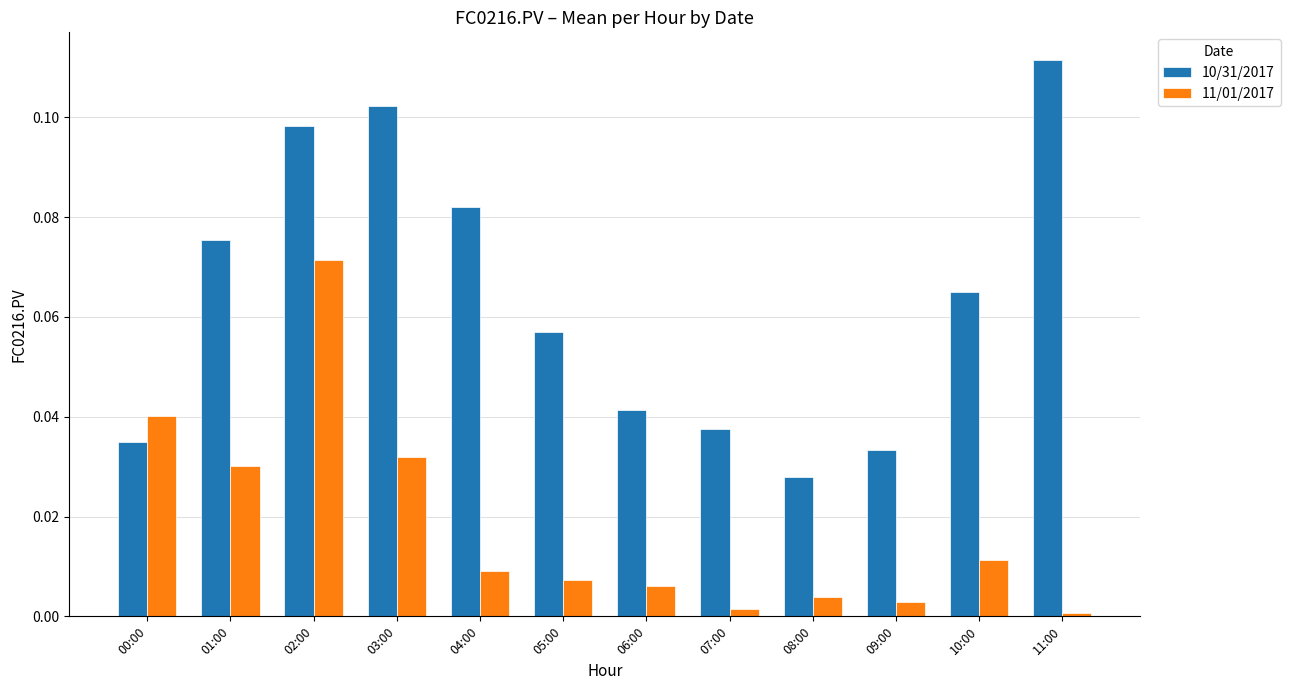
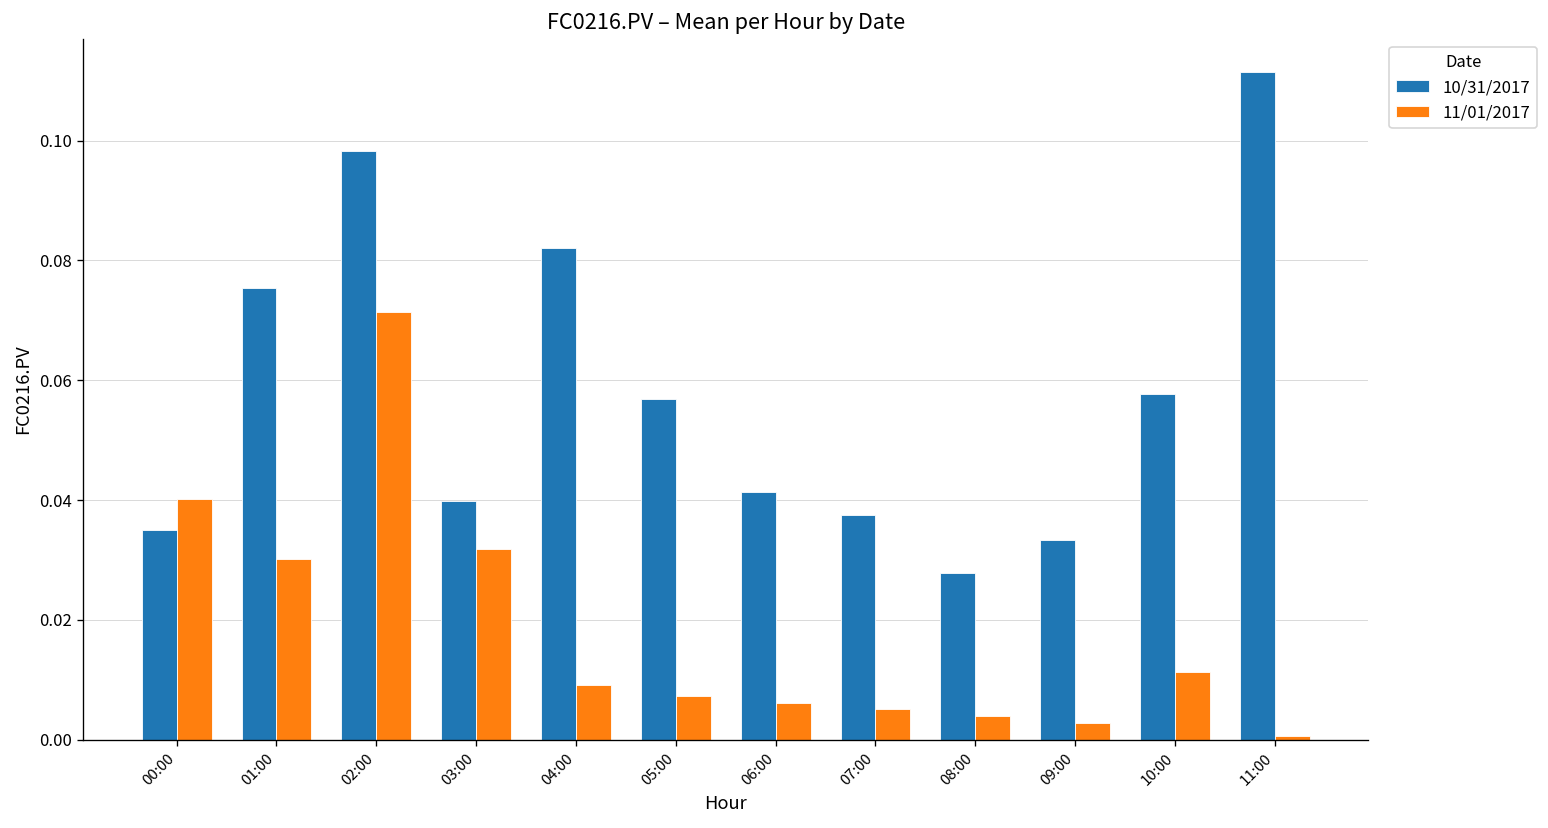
  {
    "10/31/2017": {
      "00:00": 0.035,
      "01:00": 0.075,
      "02:00": 0.098,
-     "03:00": 0.102,
+     "03:00": 0.040,
      "04:00": 0.082,
      "05:00": 0.057,
      "06:00": 0.041,
      "07:00": 0.037,
      "08:00": 0.028,
      "09:00": 0.033,
-     "10:00": 0.065,
+     "10:00": 0.058,
      "11:00": 0.111
    },
    "11/01/2017": {
      "00:00": 0.040,
      "01:00": 0.030,
      "02:00": 0.071,
      "03:00": 0.032,
      "04:00": 0.009,
      "05:00": 0.007,
      "06:00": 0.006,
-     "07:00": 0.001,
+     "07:00": 0.005,
      "08:00": 0.004,
      "09:00": 0.003,
      "10:00": 0.011,
      "11:00": 0.001
    }
  }
